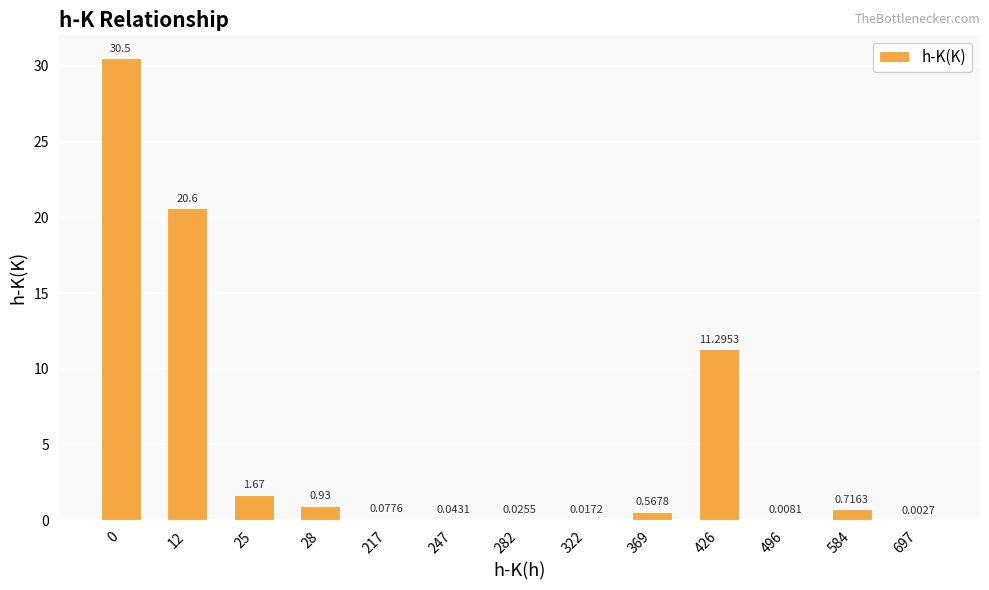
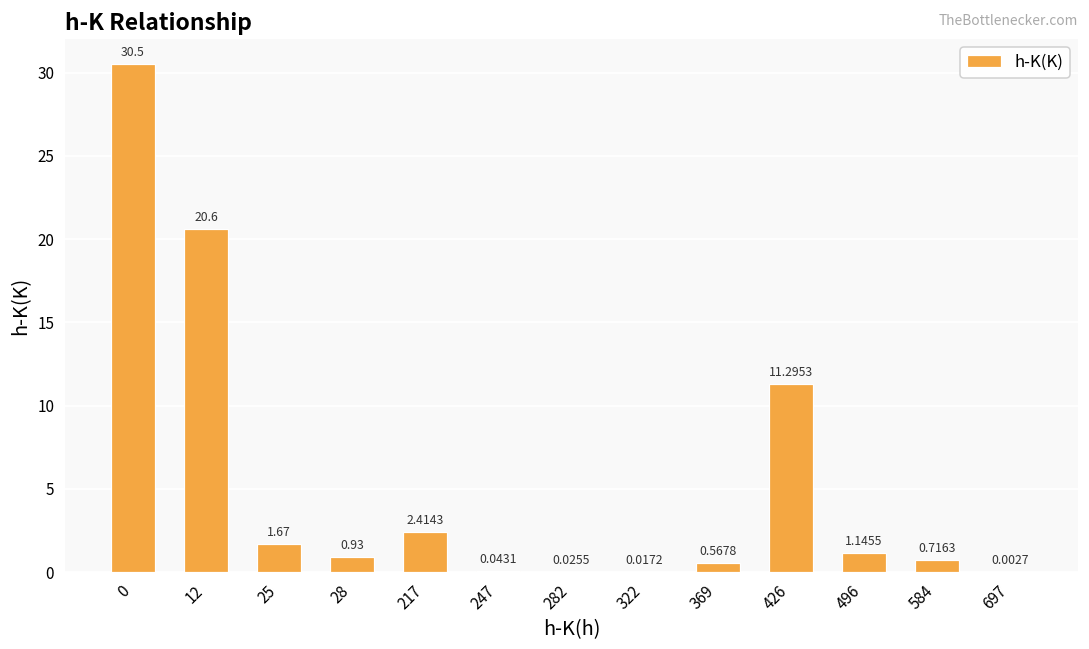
  {
    "0": 30.5,
    "12": 20.6,
    "25": 1.67,
    "28": 0.93,
-   "217": 0.0776,
+   "217": 2.4143,
    "247": 0.0431,
    "282": 0.0255,
    "322": 0.0172,
    "369": 0.5678,
    "426": 11.2953,
-   "496": 0.0081,
+   "496": 1.1455,
    "584": 0.7163,
    "697": 0.0027
  }
